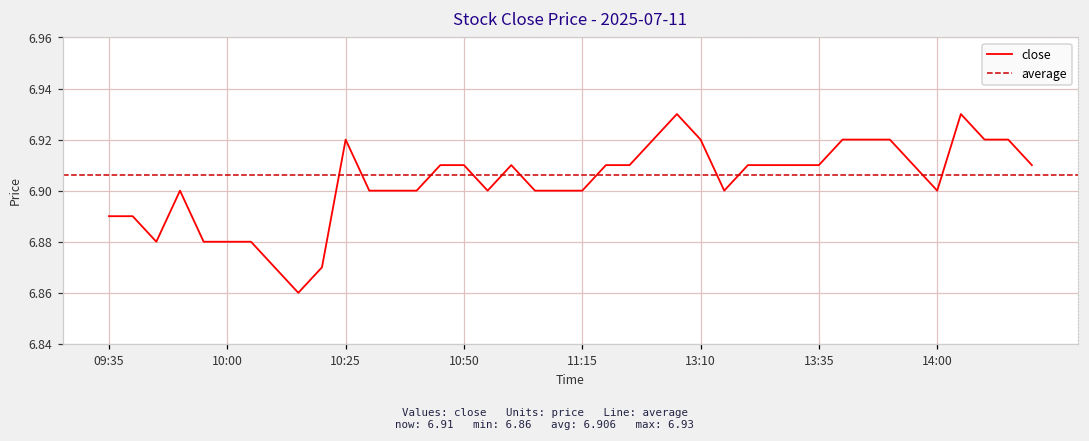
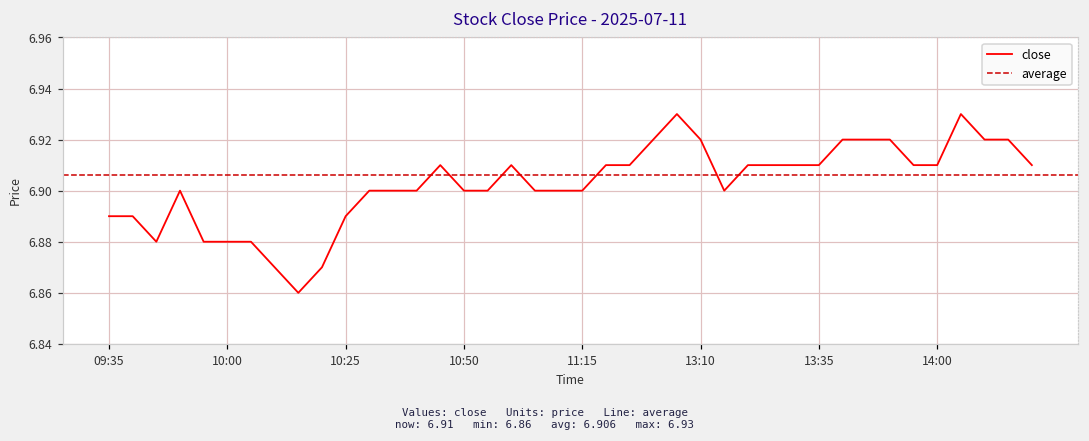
  {
    "09:35": 6.89,
    "10:00": 6.88,
-   "10:25": 6.92,
-   "10:50": 6.91,
+   "10:25": 6.89,
+   "10:50": 6.90,
    "11:15": 6.90,
    "13:10": 6.92,
    "13:35": 6.91,
-   "14:00": 6.90
+   "14:00": 6.91
  }
